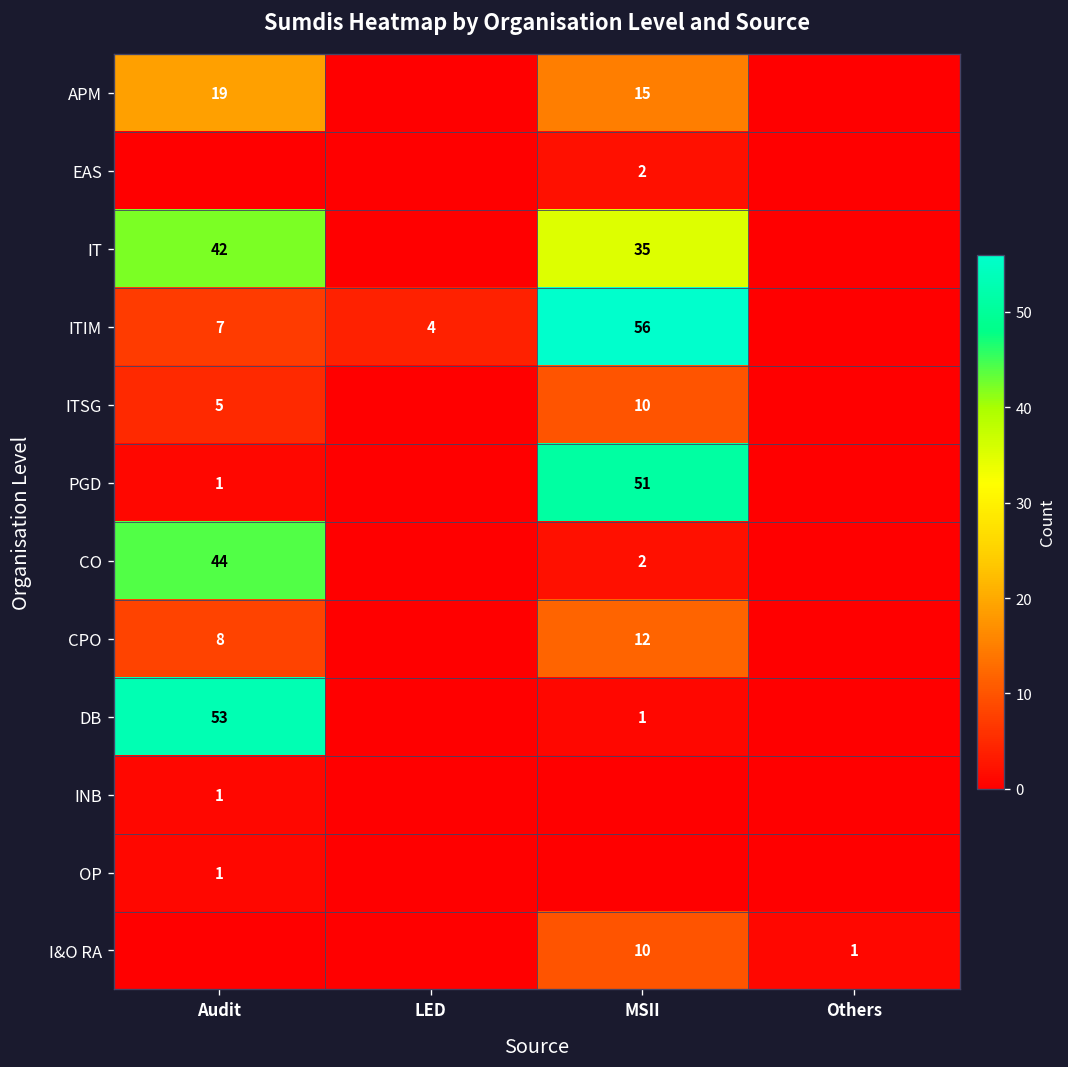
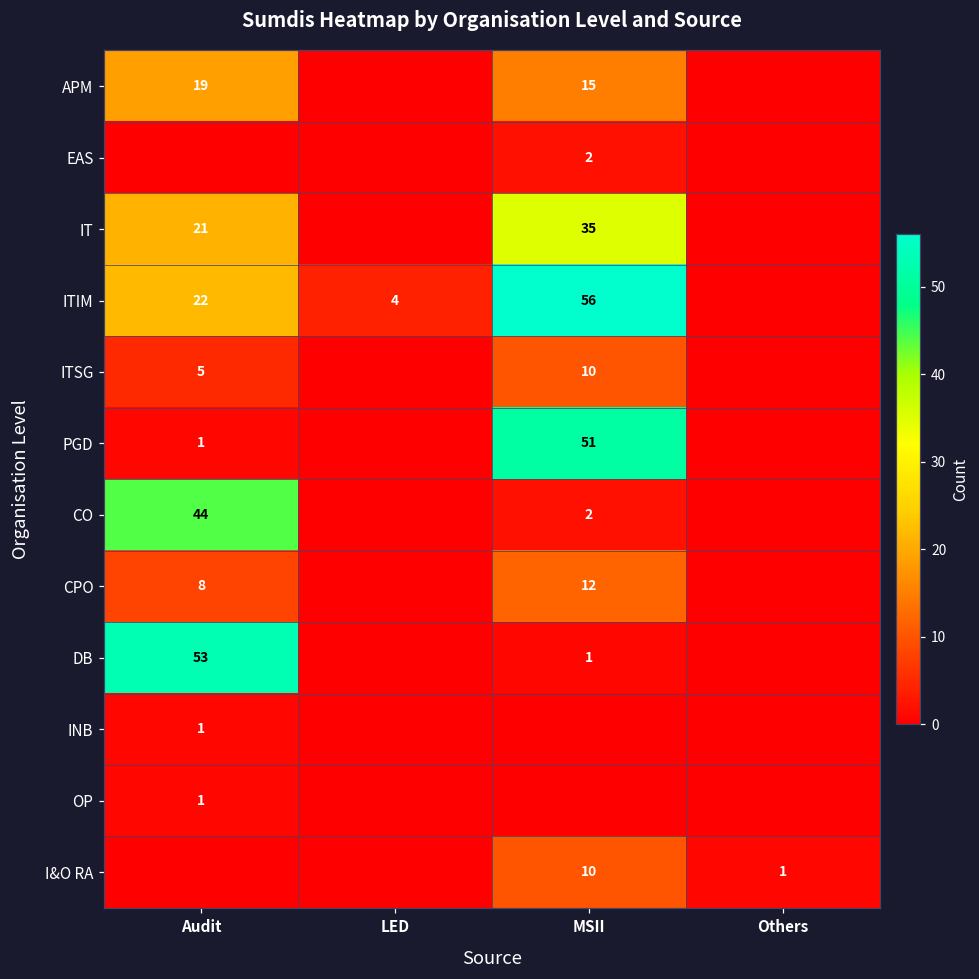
  {
    "APM": {
      "Audit": 19,
      "MSII": 15
    },
    "EAS": {
      "MSII": 2
    },
    "IT": {
-     "Audit": 42,
+     "Audit": 21,
      "MSII": 35
    },
    "ITIM": {
-     "Audit": 7,
+     "Audit": 22,
      "LED": 4,
      "MSII": 56
    },
    "ITSG": {
      "Audit": 5,
      "MSII": 10
    },
    "PGD": {
      "Audit": 1,
      "MSII": 51
    },
    "CO": {
      "Audit": 44,
      "MSII": 2
    },
    "CPO": {
      "Audit": 8,
      "MSII": 12
    },
    "DB": {
      "Audit": 53,
      "MSII": 1
    },
    "INB": {
      "Audit": 1
    },
    "OP": {
      "Audit": 1
    },
    "I&O RA": {
      "MSII": 10,
      "Others": 1
    }
  }
